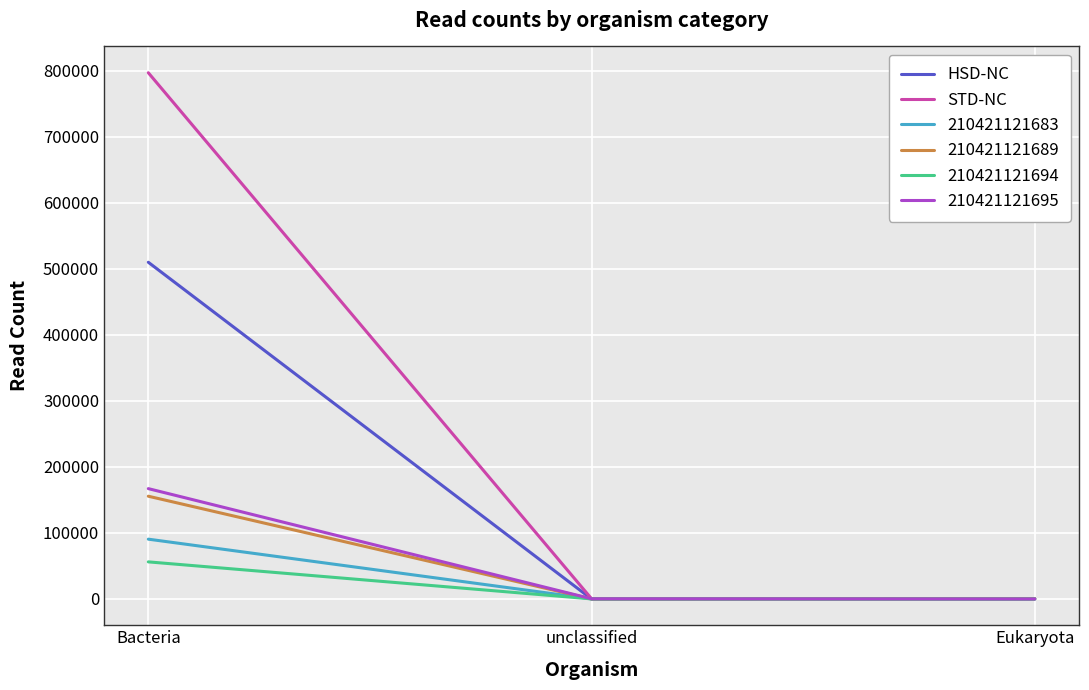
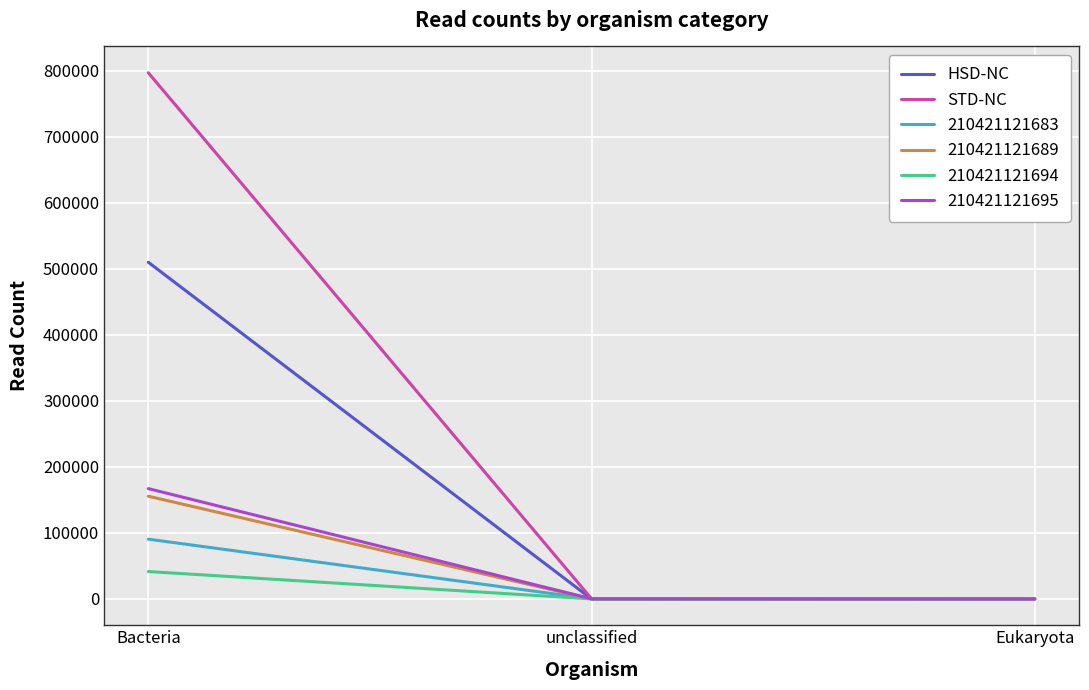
  {
    "HSD-NC": {
      "Bacteria": 510000
    },
    "210421121683": {
      "Bacteria": 90000
    },
    "210421121689": {
      "Bacteria": 160000
    },
    "210421121694": {
-     "Bacteria": 60000
+     "Bacteria": 40000
    }
  }
